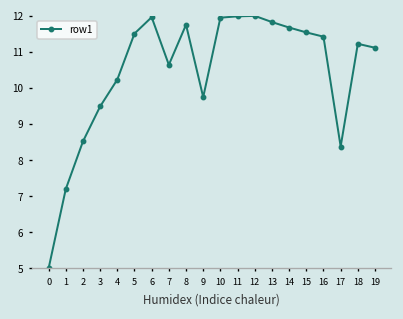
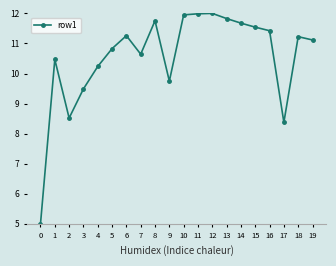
  {
    "0": 5.0,
-   "1": 7.2,
+   "1": 10.5,
    "2": 8.5,
    "3": 9.5,
    "4": 10.2,
-   "5": 11.5,
-   "6": 12.0,
+   "5": 10.8,
+   "6": 11.3,
    "7": 10.6,
    "8": 11.8,
    "9": 9.7,
    "10": 12.0,
    "11": 12.0,
    "12": 12.0,
    "13": 11.8,
    "14": 11.7,
    "15": 11.5,
    "16": 11.4,
    "17": 8.4,
    "18": 11.2,
    "19": 11.1
  }
